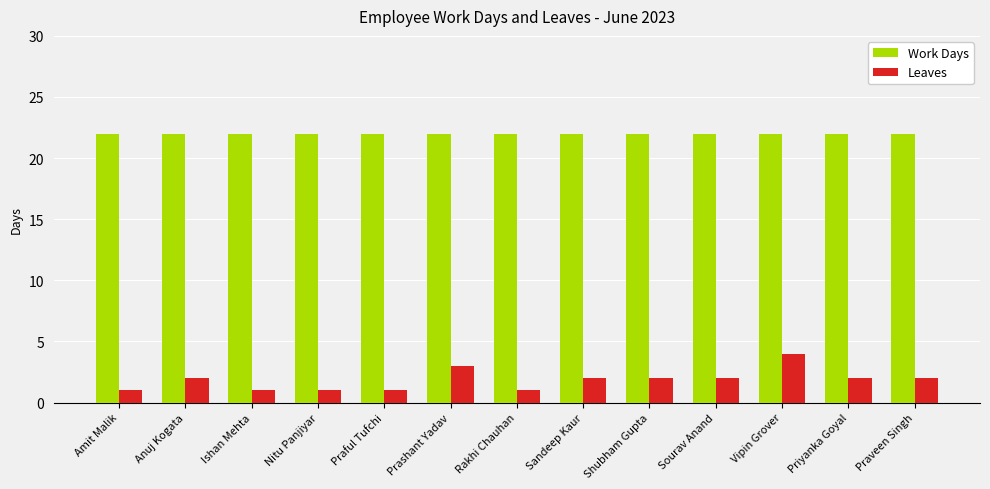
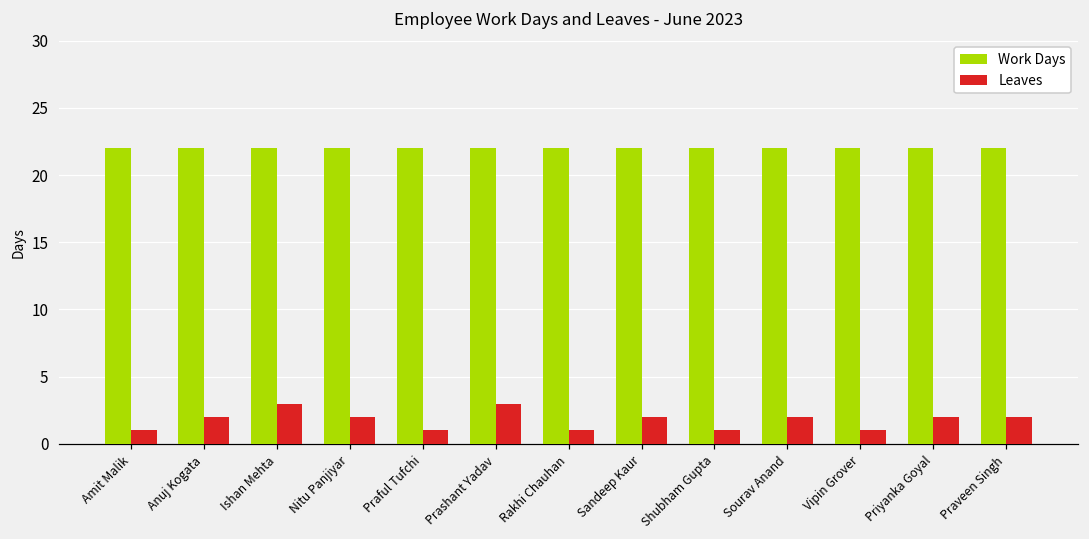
  {
    "Work Days": {
      "Amit Malik": 22,
      "Anuj Kogata": 22,
      "Ishan Mehta": 22,
      "Nitu Panjiyar": 22,
      "Praful Tufchi": 22,
      "Prashant Yadav": 22,
      "Rakhi Chauhan": 22,
      "Sandeep Kaur": 22,
      "Shubham Gupta": 22,
      "Sourav Anand": 22,
      "Vipin Grover": 22,
      "Priyanka Goyal": 22,
      "Praveen Singh": 22
    },
    "Leaves": {
      "Amit Malik": 1,
      "Anuj Kogata": 2,
-     "Ishan Mehta": 1,
-     "Nitu Panjiyar": 1,
+     "Ishan Mehta": 3,
+     "Nitu Panjiyar": 2,
      "Praful Tufchi": 1,
      "Prashant Yadav": 3,
      "Rakhi Chauhan": 1,
      "Sandeep Kaur": 2,
-     "Shubham Gupta": 2,
+     "Shubham Gupta": 1,
      "Sourav Anand": 2,
-     "Vipin Grover": 4,
+     "Vipin Grover": 1,
      "Priyanka Goyal": 2,
      "Praveen Singh": 2
    }
  }
